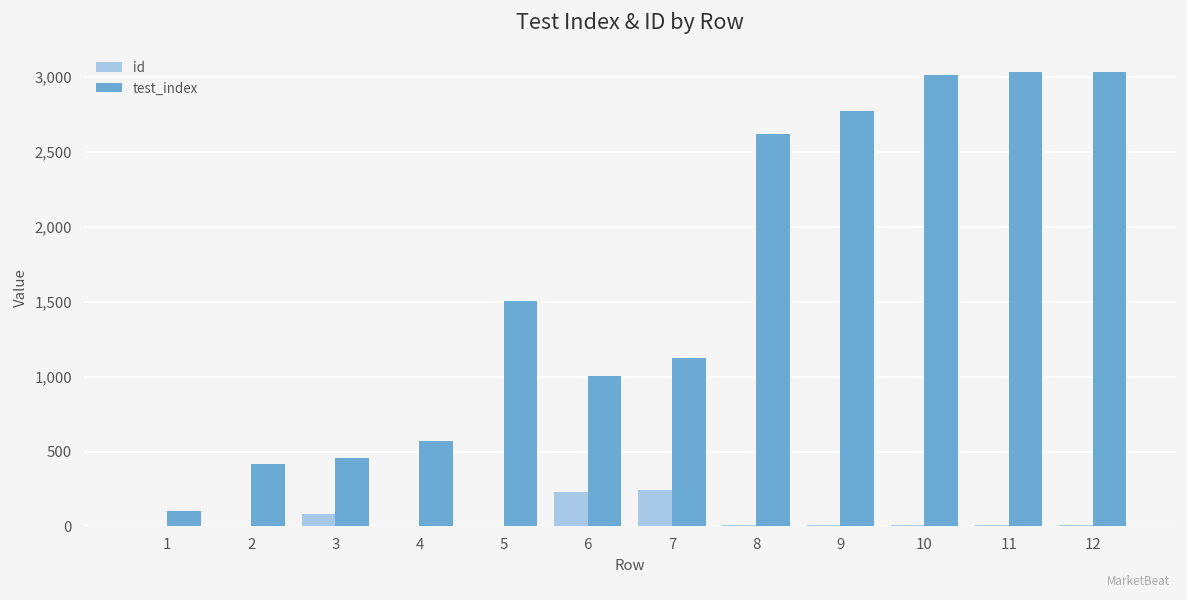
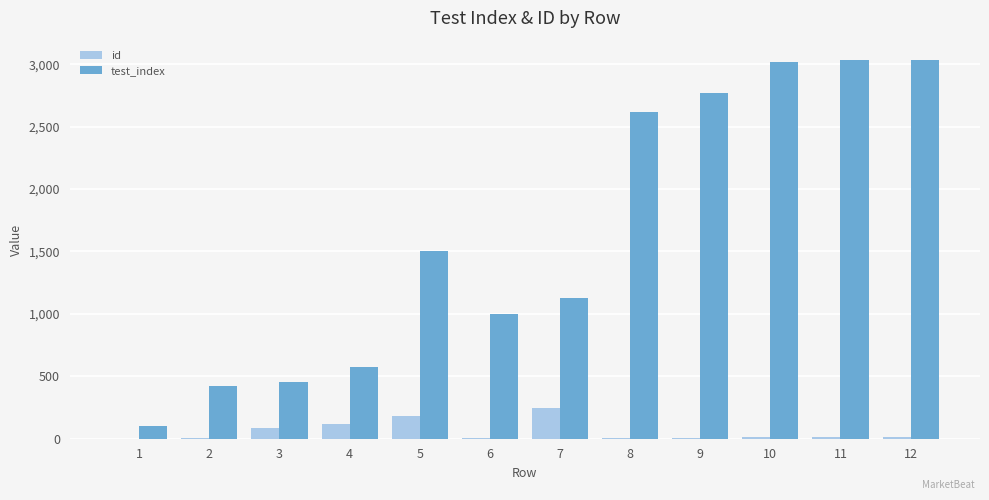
  {
    "id": {
      "3": "90",
-     "4": "0",
-     "5": "10",
-     "6": "230",
+     "4": "120",
+     "5": "180",
+     "6": "10",
      "7": "240"
    },
    "test_index": {
      "1": "100",
      "2": "420",
      "3": "460",
      "4": "570",
      "5": "1,500",
      "6": "1,000",
      "7": "1,130",
      "8": "2,620",
      "9": "2,770",
      "10": "3,020",
      "11": "3,030",
      "12": "3,040"
    }
  }
